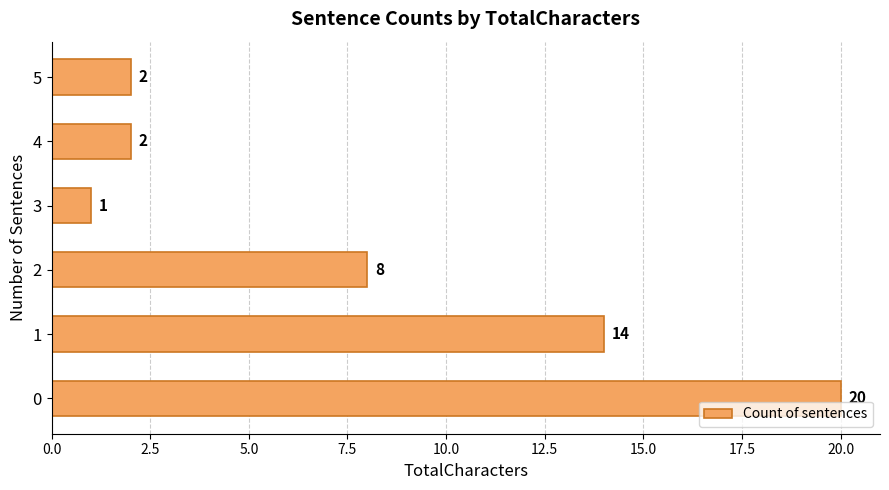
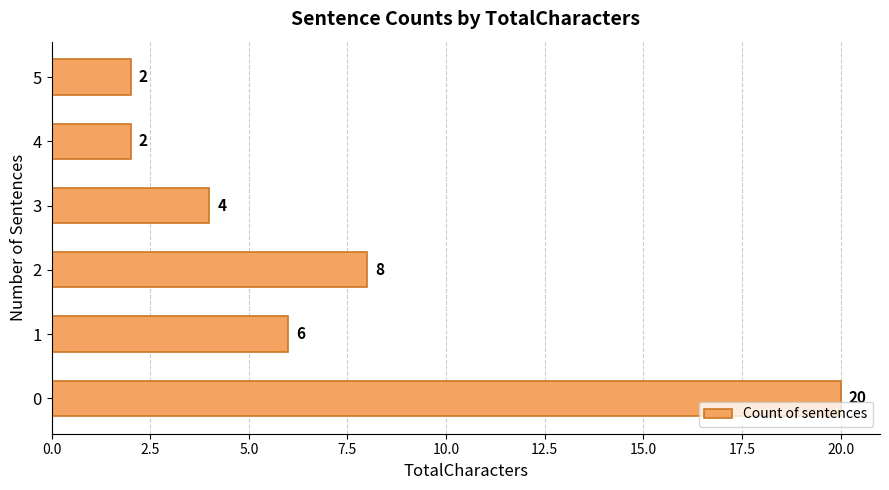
  {
    "5": 2,
    "4": 2,
-   "3": 1,
+   "3": 4,
    "2": 8,
-   "1": 14
+   "1": 6
  }
